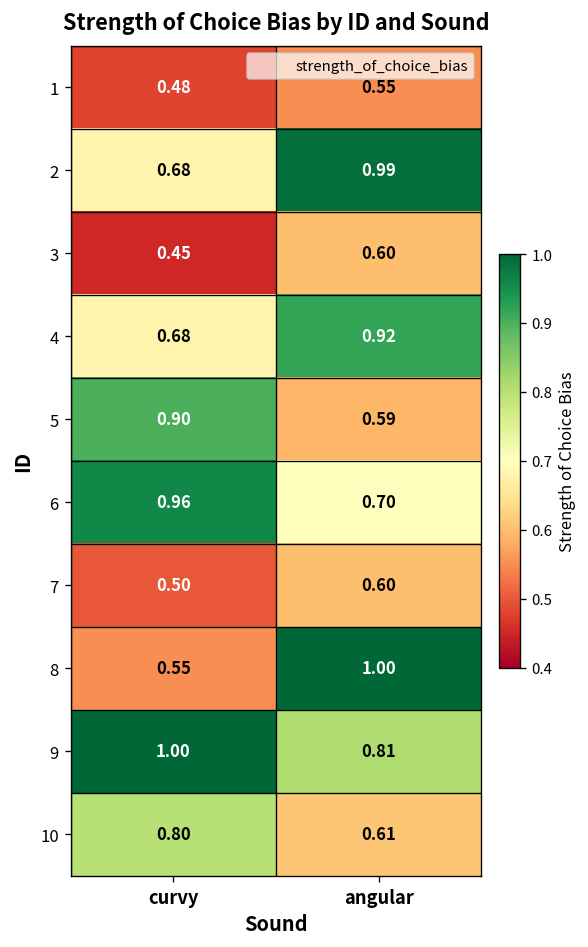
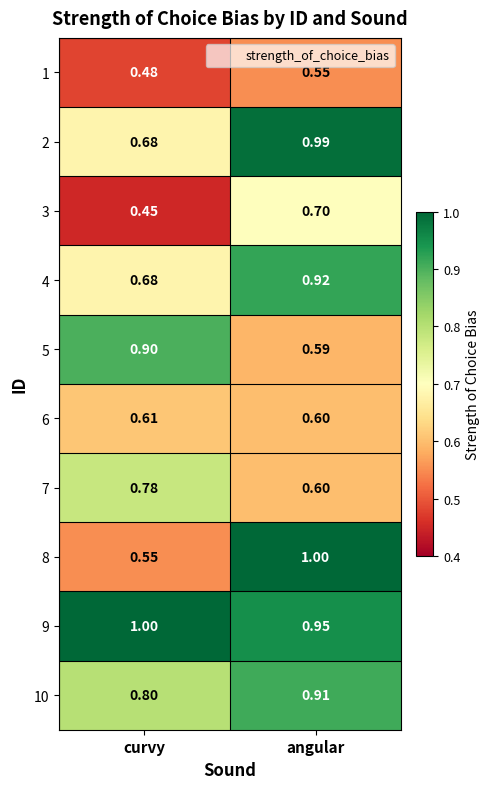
  {
    "1": {
      "curvy": 0.48
    },
    "2": {
      "curvy": 0.68,
      "angular": 0.99
    },
    "3": {
      "curvy": 0.45,
-     "angular": 0.60
+     "angular": 0.70
    },
    "4": {
      "curvy": 0.68,
      "angular": 0.92
    },
    "5": {
      "curvy": 0.90,
      "angular": 0.59
    },
    "6": {
-     "curvy": 0.96,
-     "angular": 0.70
+     "curvy": 0.61,
+     "angular": 0.60
    },
    "7": {
-     "curvy": 0.50,
+     "curvy": 0.78,
      "angular": 0.60
    },
    "8": {
      "curvy": 0.55,
      "angular": 1.00
    },
    "9": {
      "curvy": 1.00,
-     "angular": 0.81
+     "angular": 0.95
    },
    "10": {
      "curvy": 0.80,
-     "angular": 0.61
+     "angular": 0.91
    }
  }
